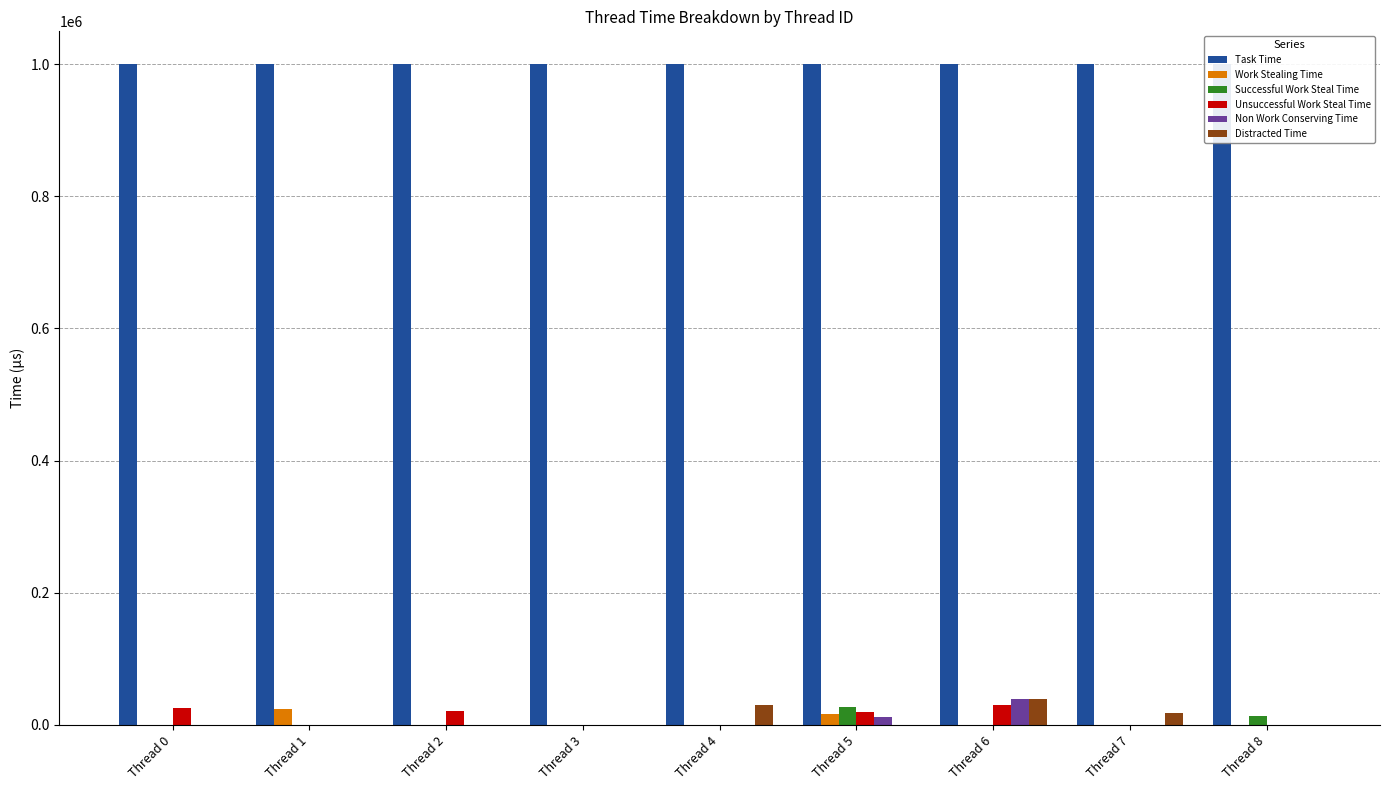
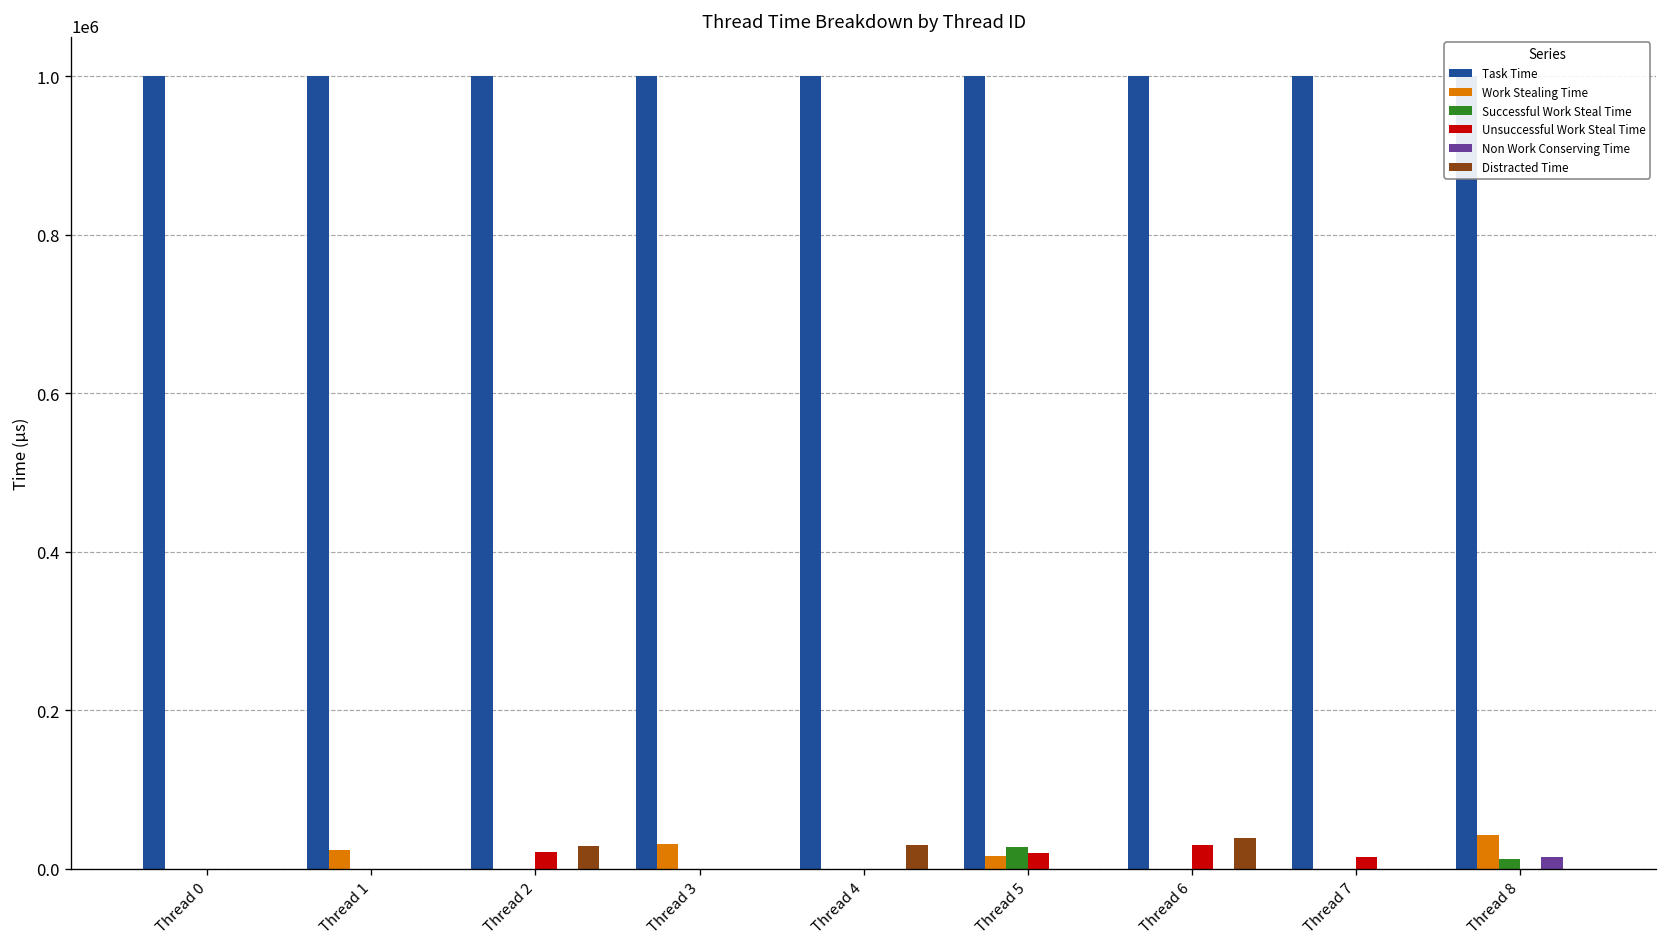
  {
    "Task Time": {
      "Thread 0": 1000000,
      "Thread 1": 1000000,
      "Thread 2": 1000000,
      "Thread 3": 1000000,
      "Thread 4": 1000000,
      "Thread 5": 1000000,
      "Thread 6": 1000000,
      "Thread 7": 1000000
    },
    "Work Stealing Time": {
      "Thread 0": 0,
      "Thread 1": 20000,
-     "Thread 3": 0,
+     "Thread 3": 30000,
      "Thread 5": 20000,
-     "Thread 8": 0
+     "Thread 8": 40000
    },
    "Successful Work Steal Time": {
      "Thread 0": 0,
      "Thread 1": 0,
      "Thread 5": 30000,
      "Thread 8": 10000
    },
    "Unsuccessful Work Steal Time": {
-     "Thread 0": 30000,
+     "Thread 0": 0,
      "Thread 1": 0,
      "Thread 2": 20000,
      "Thread 5": 20000,
      "Thread 6": 30000,
-     "Thread 7": 0
+     "Thread 7": 20000
    },
    "Non Work Conserving Time": {
      "Thread 0": 0,
      "Thread 1": 0,
-     "Thread 5": 10000,
-     "Thread 6": 40000,
-     "Thread 8": 0
+     "Thread 5": 0,
+     "Thread 6": 0,
+     "Thread 8": 20000
    },
    "Distracted Time": {
      "Thread 0": 0,
      "Thread 1": 0,
-     "Thread 2": 0,
+     "Thread 2": 30000,
      "Thread 4": 30000,
      "Thread 6": 40000,
-     "Thread 7": 20000
+     "Thread 7": 0
    }
  }
